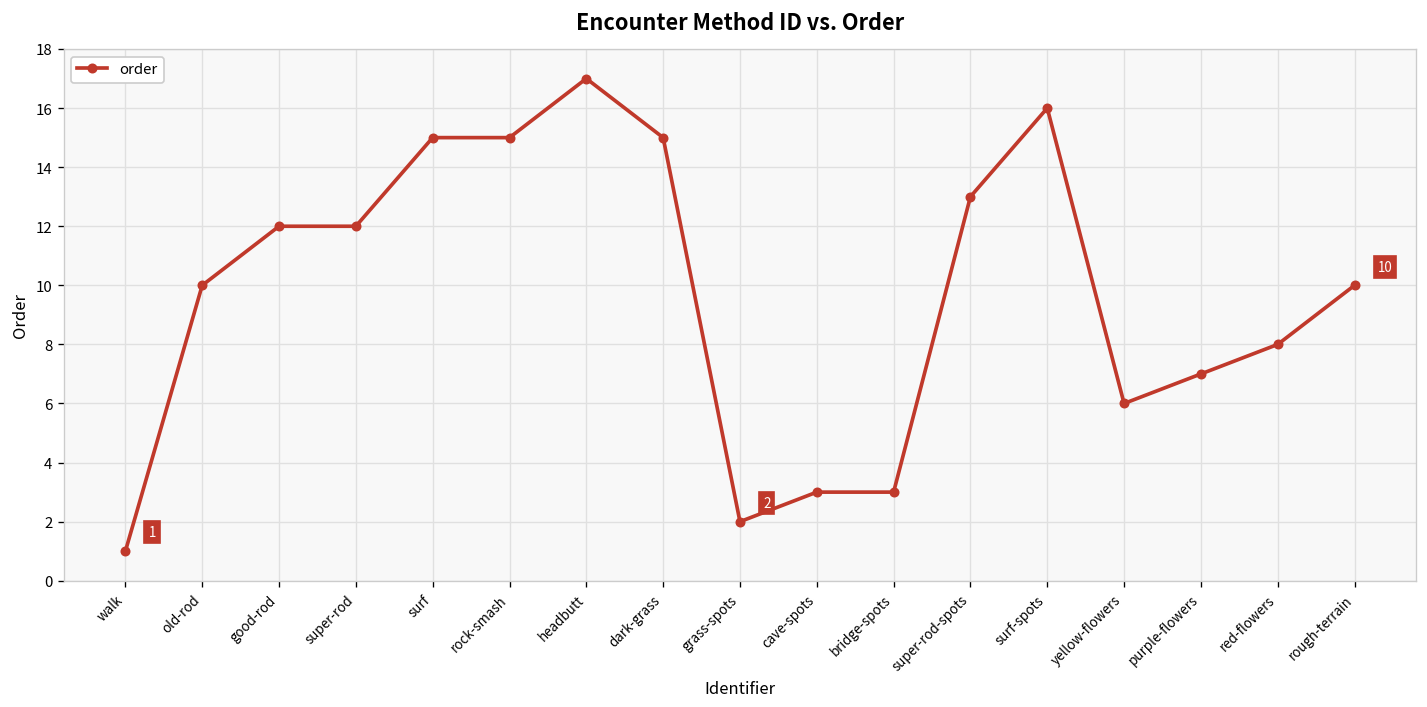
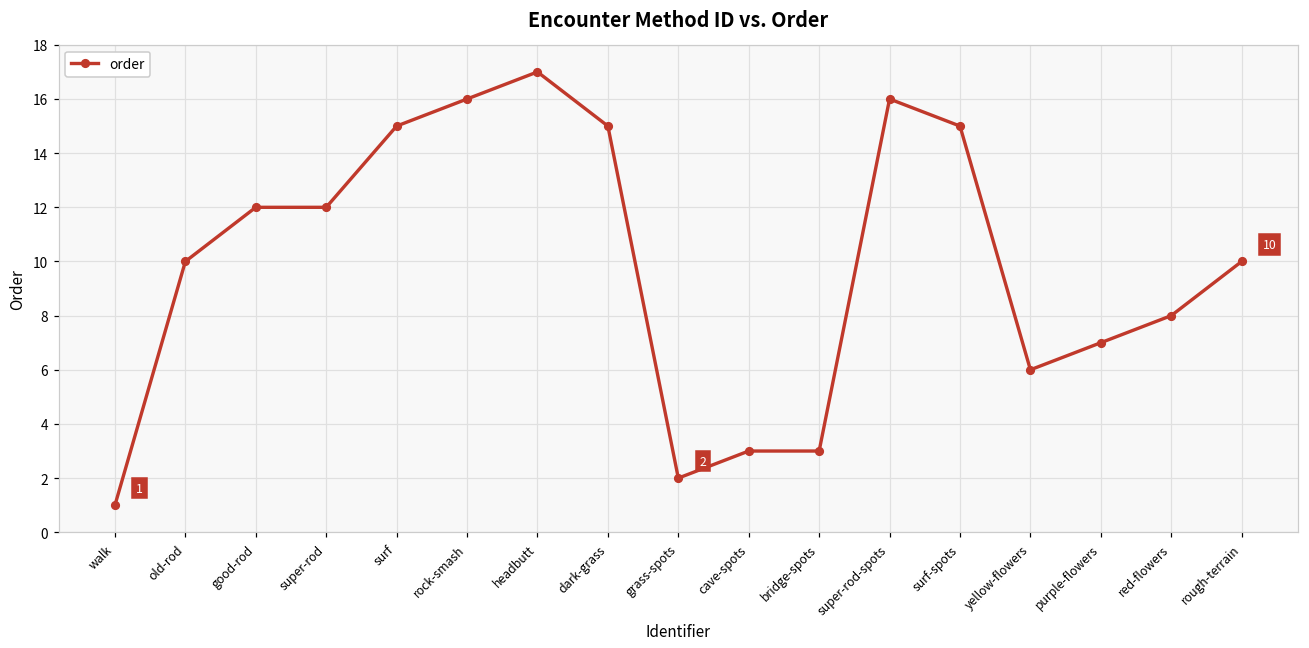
  {
    "old-rod": 10,
    "good-rod": 12,
    "super-rod": 12,
    "surf": 15,
-   "rock-smash": 15,
+   "rock-smash": 16,
    "headbutt": 17,
    "dark-grass": 15,
    "cave-spots": 3,
    "bridge-spots": 3,
-   "super-rod-spots": 13,
-   "surf-spots": 16,
+   "super-rod-spots": 16,
+   "surf-spots": 15,
    "yellow-flowers": 6,
    "purple-flowers": 7,
    "red-flowers": 8
  }
